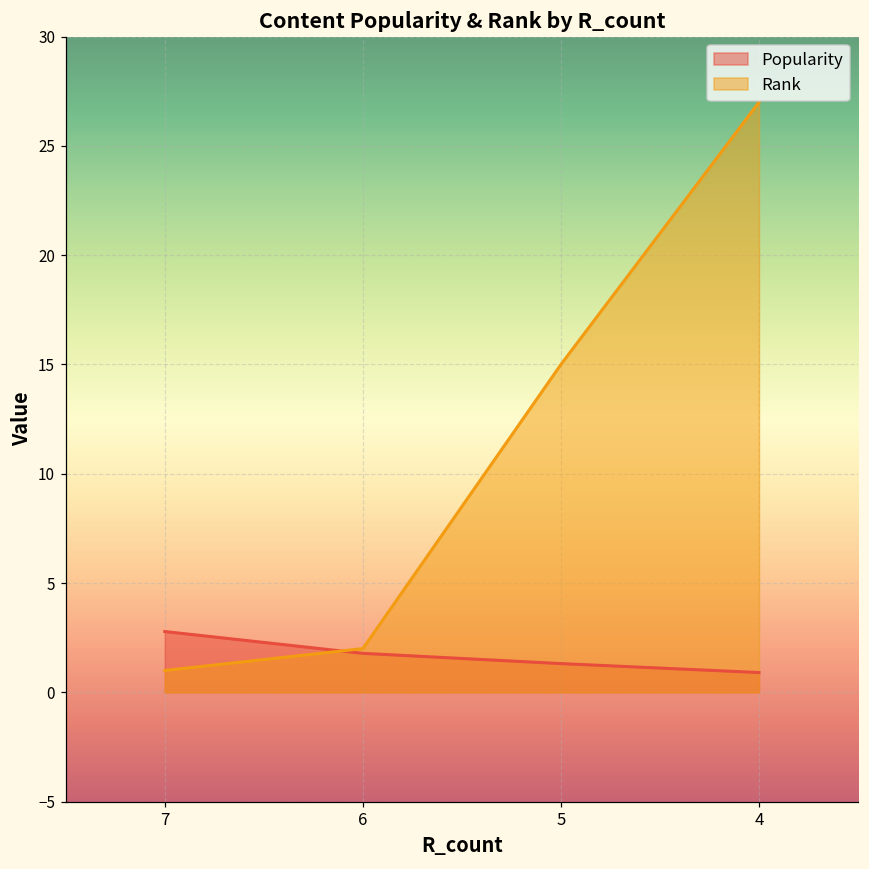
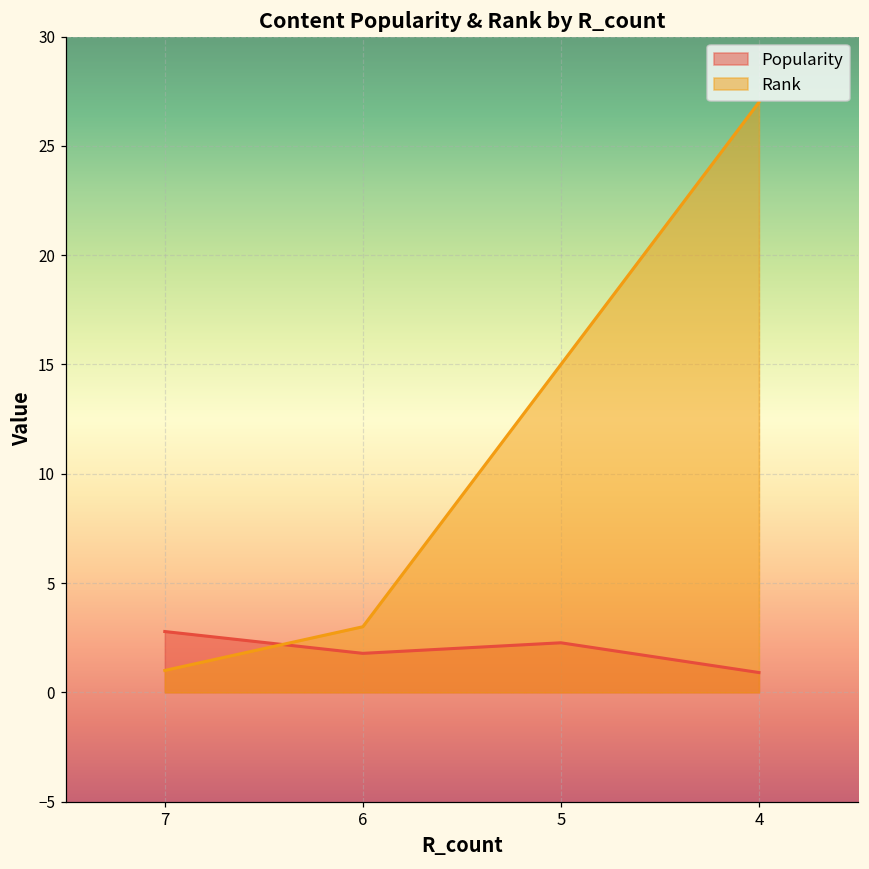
  {
    "Popularity": {
      "7": 2.8,
      "6": 1.8,
-     "5": 1.3,
+     "5": 2.3,
      "4": 0.9
    },
    "Rank": {
      "7": 1,
-     "6": 2,
+     "6": 3,
      "5": 15
    }
  }
